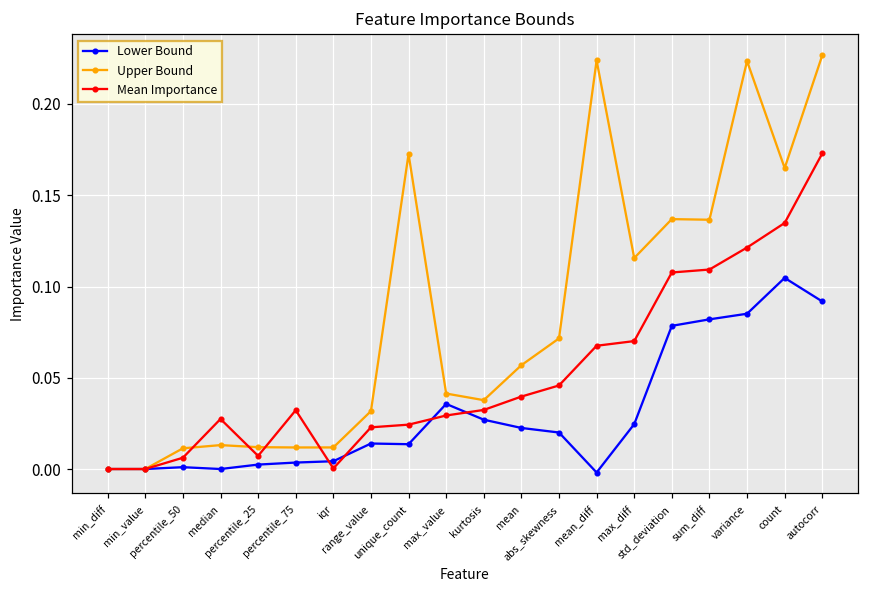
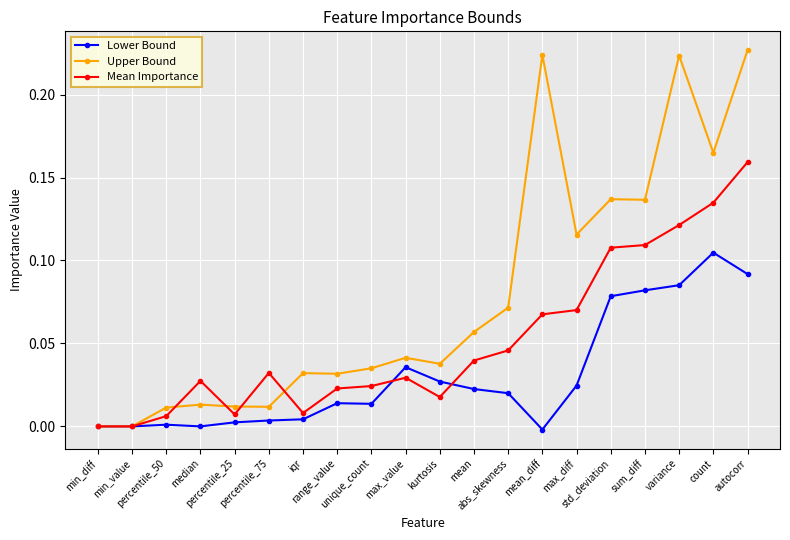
  {
    "Lower Bound": {
      "percentile_50": 0.001,
      "median": 0.000,
      "percentile_25": 0.002,
      "percentile_75": 0.004,
      "iqr": 0.004,
      "range_value": 0.014,
      "unique_count": 0.014,
      "max_value": 0.036,
      "kurtosis": 0.027,
      "mean": 0.023,
      "abs_skewness": 0.020,
      "mean_diff": -0.002,
      "max_diff": 0.025,
      "std_deviation": 0.078,
      "sum_diff": 0.082,
      "variance": 0.085,
      "count": 0.105,
      "autocorr": 0.092
    },
    "Upper Bound": {
      "percentile_50": 0.011,
      "median": 0.013,
      "percentile_25": 0.012,
      "percentile_75": 0.012,
-     "iqr": 0.012,
+     "iqr": 0.032,
      "range_value": 0.032,
-     "unique_count": 0.173,
+     "unique_count": 0.035,
      "max_value": 0.041,
      "kurtosis": 0.038,
      "mean": 0.057,
      "abs_skewness": 0.072,
      "mean_diff": 0.224,
      "max_diff": 0.116,
      "std_deviation": 0.137,
      "sum_diff": 0.137,
      "variance": 0.224,
      "count": 0.165,
      "autocorr": 0.227
    },
    "Mean Importance": {
      "percentile_50": 0.006,
      "median": 0.027,
      "percentile_25": 0.007,
      "percentile_75": 0.032,
-     "iqr": 0.000,
+     "iqr": 0.008,
      "range_value": 0.023,
      "unique_count": 0.024,
      "max_value": 0.029,
-     "kurtosis": 0.032,
+     "kurtosis": 0.018,
      "mean": 0.040,
      "abs_skewness": 0.046,
      "mean_diff": 0.068,
      "max_diff": 0.070,
      "std_deviation": 0.108,
      "sum_diff": 0.109,
      "variance": 0.121,
      "count": 0.135,
-     "autocorr": 0.173
+     "autocorr": 0.159
    }
  }
